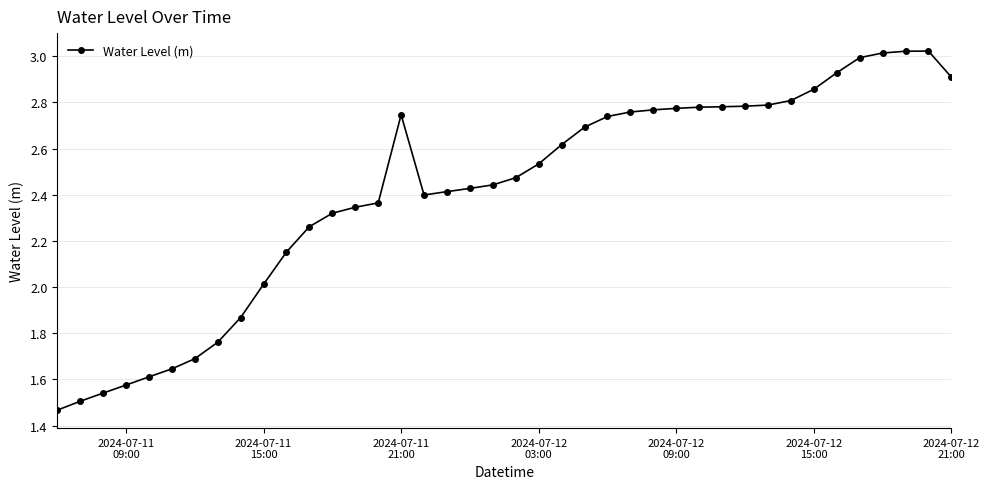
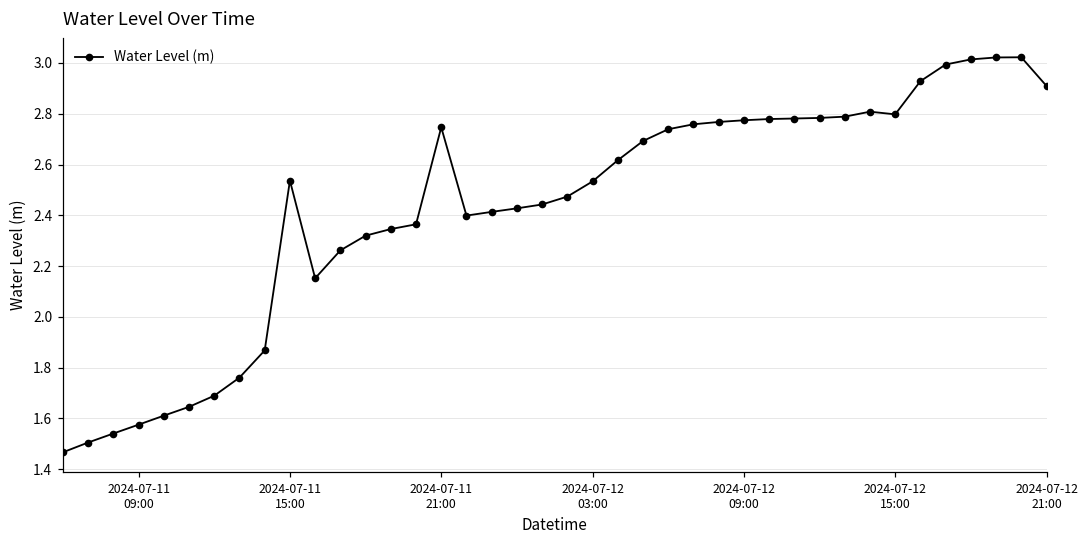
  {
    "2024-07-11 09:00": 1.58,
-   "2024-07-11 15:00": 2.01,
+   "2024-07-11 15:00": 2.54,
    "2024-07-11 21:00": 2.75,
    "2024-07-12 03:00": 2.53,
    "2024-07-12 09:00": 2.77,
-   "2024-07-12 15:00": 2.86,
+   "2024-07-12 15:00": 2.80,
    "2024-07-12 21:00": 2.91
  }
